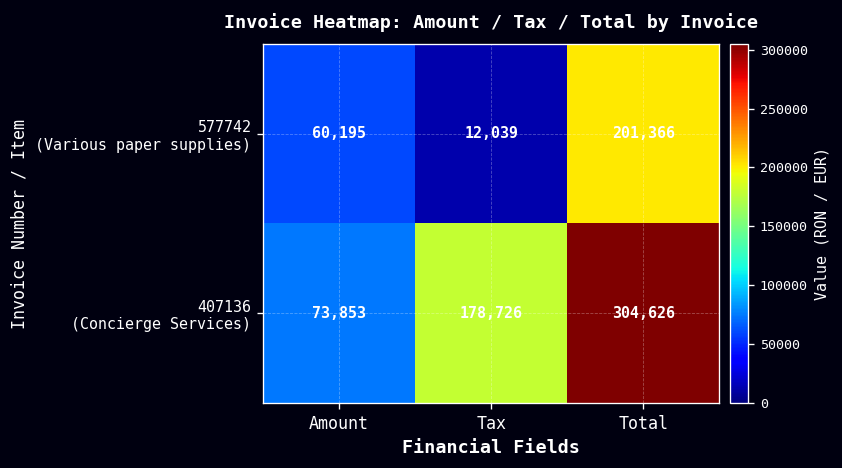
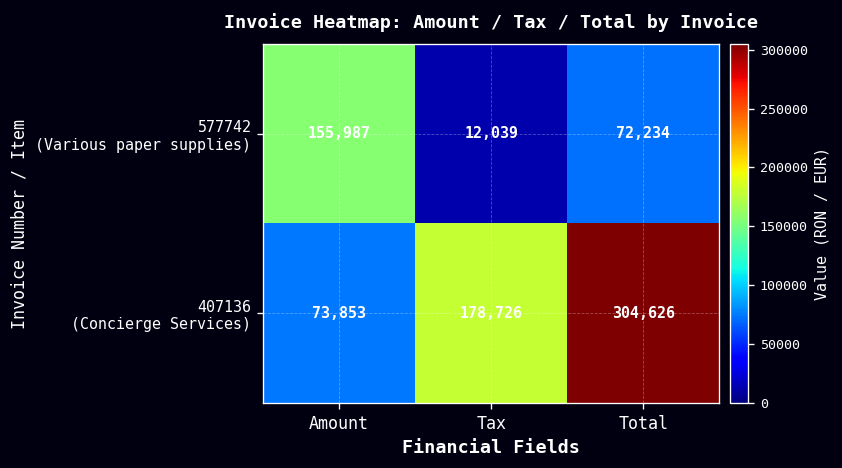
  {
    "577742 (Various paper supplies)": {
-     "Amount": "60,195",
+     "Amount": "155,987",
      "Tax": "12,039",
-     "Total": "201,366"
+     "Total": "72,234"
    },
    "407136 (Concierge Services)": {
      "Amount": "73,853",
      "Tax": "178,726",
      "Total": "304,626"
    }
  }
